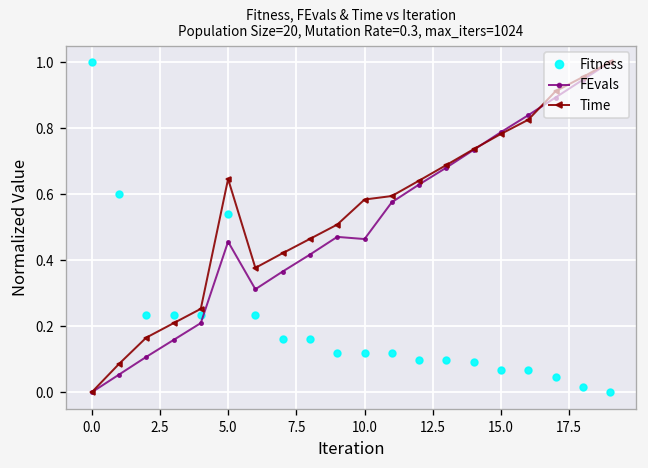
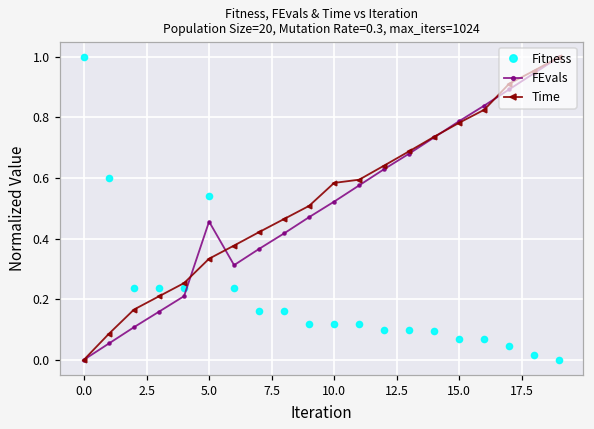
  {
    "Fitness": {
      "0.0": 1.00,
      "5.0": 0.54,
      "10.0": 0.12,
      "15.0": 0.07
    },
    "FEvals": {
      "5.0": 0.46,
-     "10.0": 0.46
+     "10.0": 0.52
    },
    "Time": {
-     "5.0": 0.65,
+     "5.0": 0.33,
      "10.0": 0.58
    }
  }
